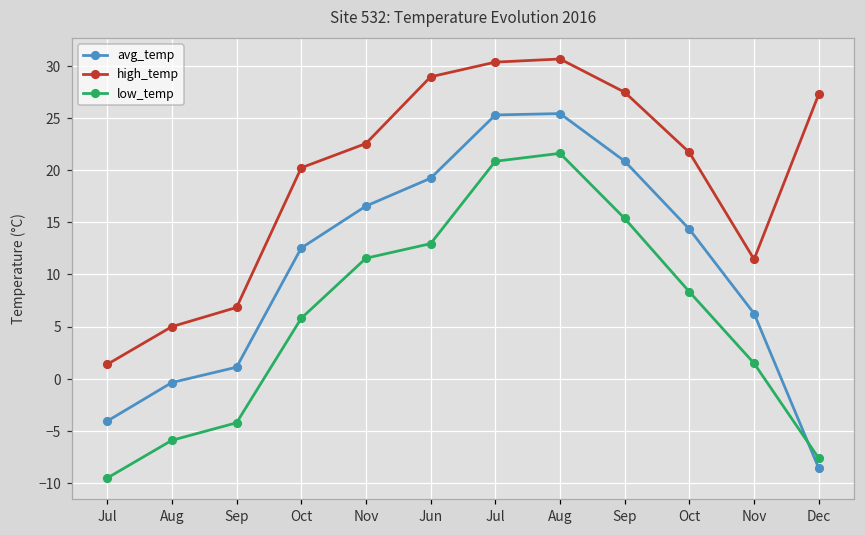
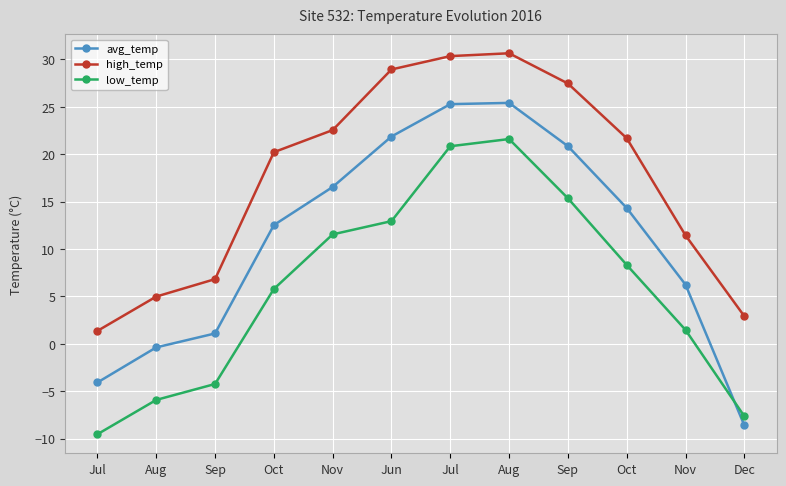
  {
    "avg_temp": {
-     "Jun": 19,
+     "Jun": 22,
      "Dec": -9
    },
    "high_temp": {
      "Jun": 29,
-     "Dec": 27
+     "Dec": 3
    },
    "low_temp": {
      "Jun": 13,
      "Dec": -8
    }
  }
